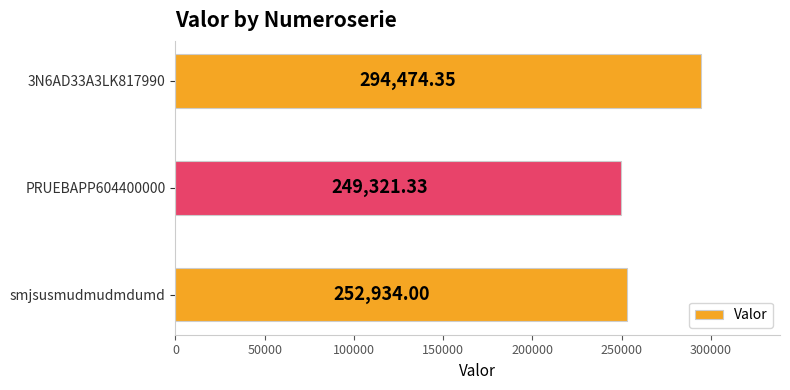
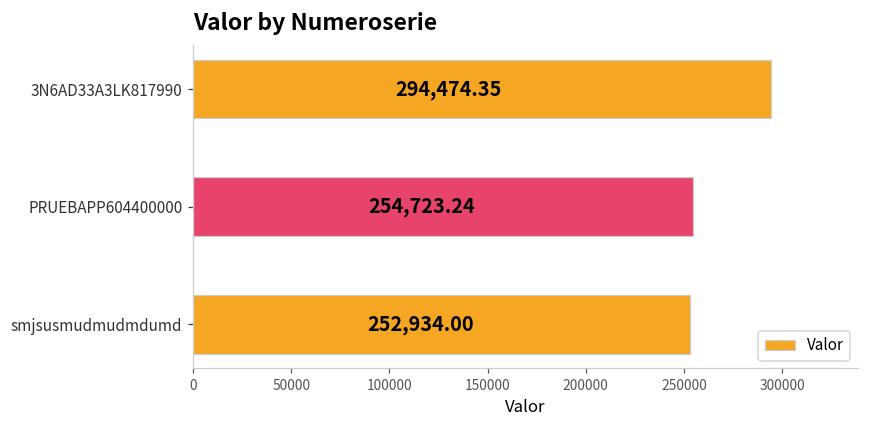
  {
    "3N6AD33A3LK817990": "294,474.35",
-   "PRUEBAPP604400000": "249,321.33",
+   "PRUEBAPP604400000": "254,723.24",
    "smjsusmudmudmdumd": "252,934.00"
  }
